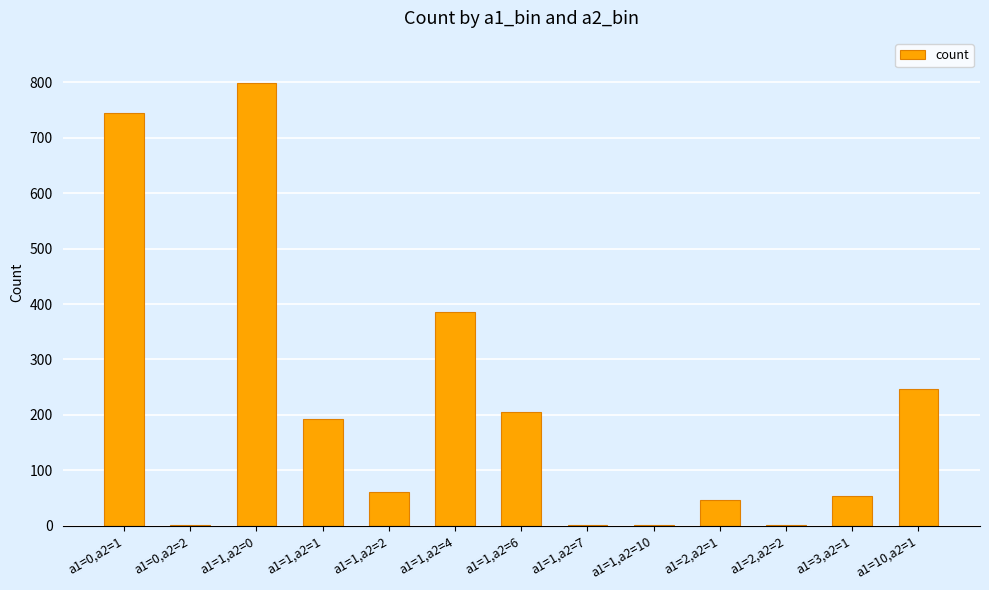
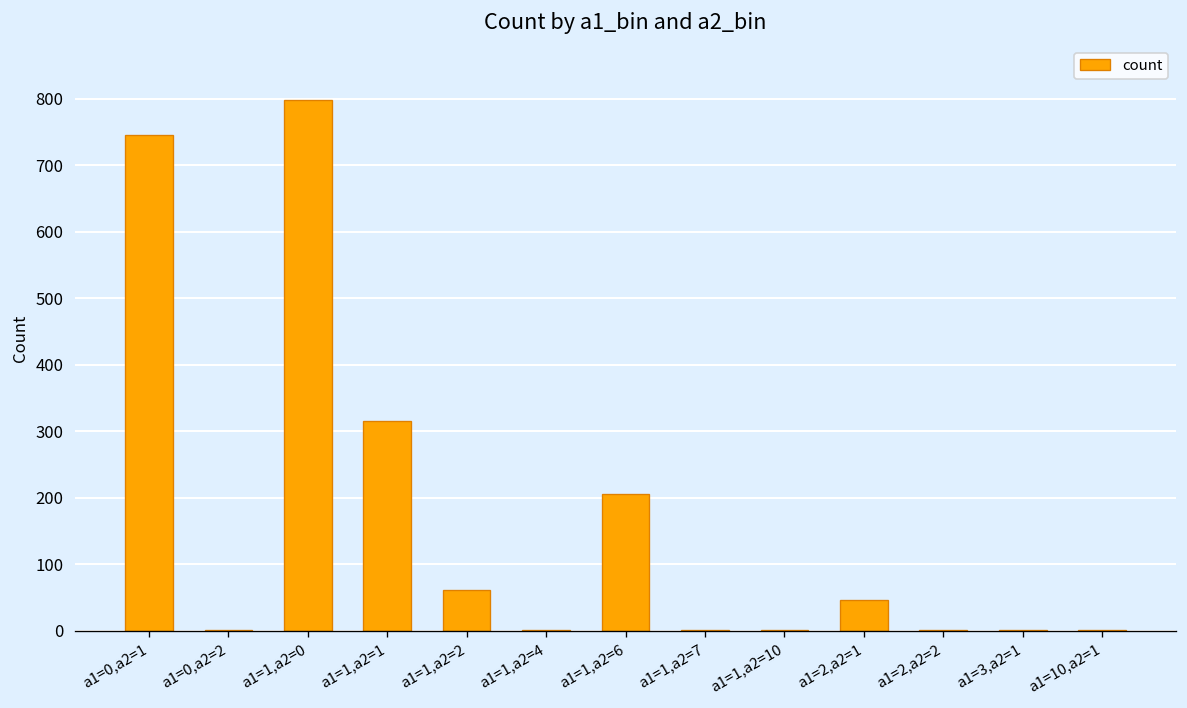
  {
    "a1=0,a2=1": 750,
    "a1=1,a2=0": 800,
-   "a1=1,a2=1": 190,
+   "a1=1,a2=1": 320,
    "a1=1,a2=2": 60,
-   "a1=1,a2=4": 390,
+   "a1=1,a2=4": 0,
    "a1=1,a2=6": 210,
    "a1=2,a2=1": 50,
-   "a1=3,a2=1": 50,
-   "a1=10,a2=1": 250
+   "a1=3,a2=1": 0,
+   "a1=10,a2=1": 0
  }
